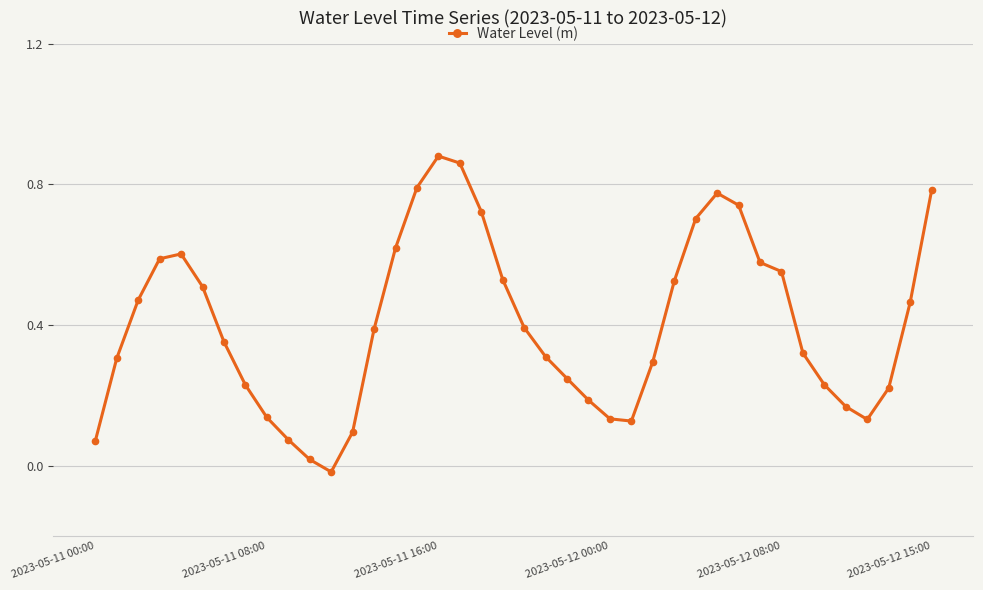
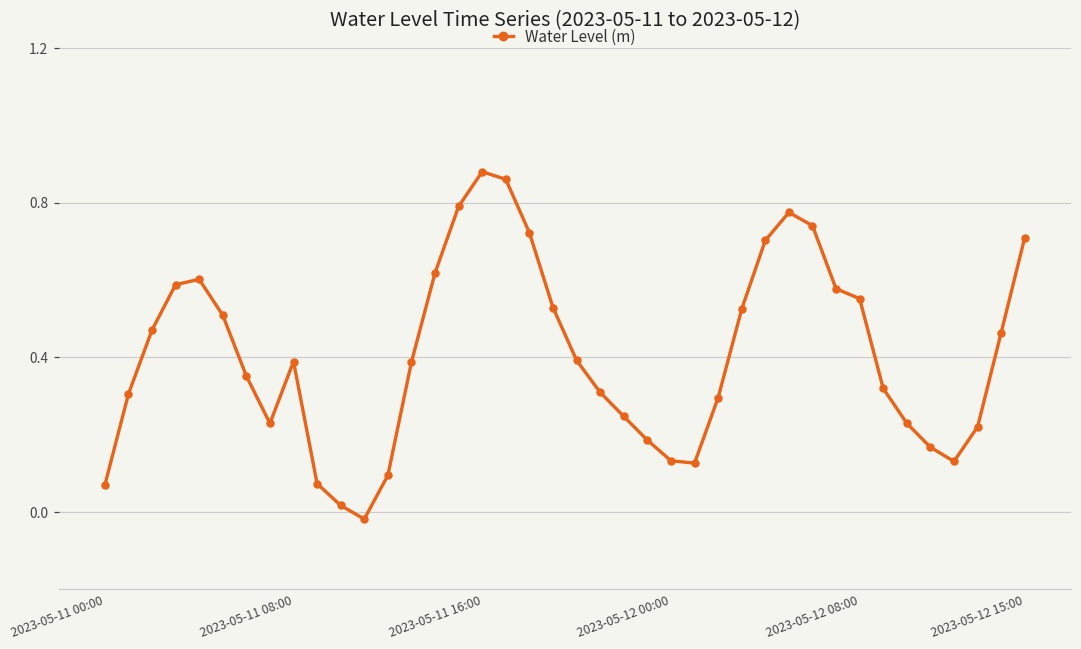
  {
    "2023-05-11 00:00": 0.07,
-   "2023-05-11 08:00": 0.14,
+   "2023-05-11 08:00": 0.39,
    "2023-05-11 16:00": 0.88,
    "2023-05-12 00:00": 0.13,
    "2023-05-12 08:00": 0.55,
-   "2023-05-12 15:00": 0.78
+   "2023-05-12 15:00": 0.71
  }
